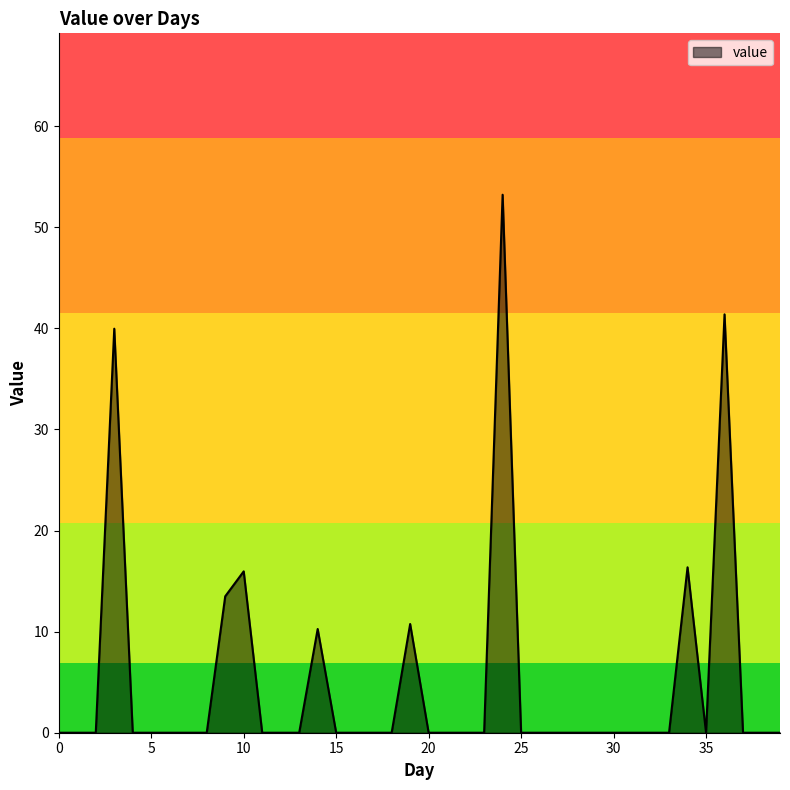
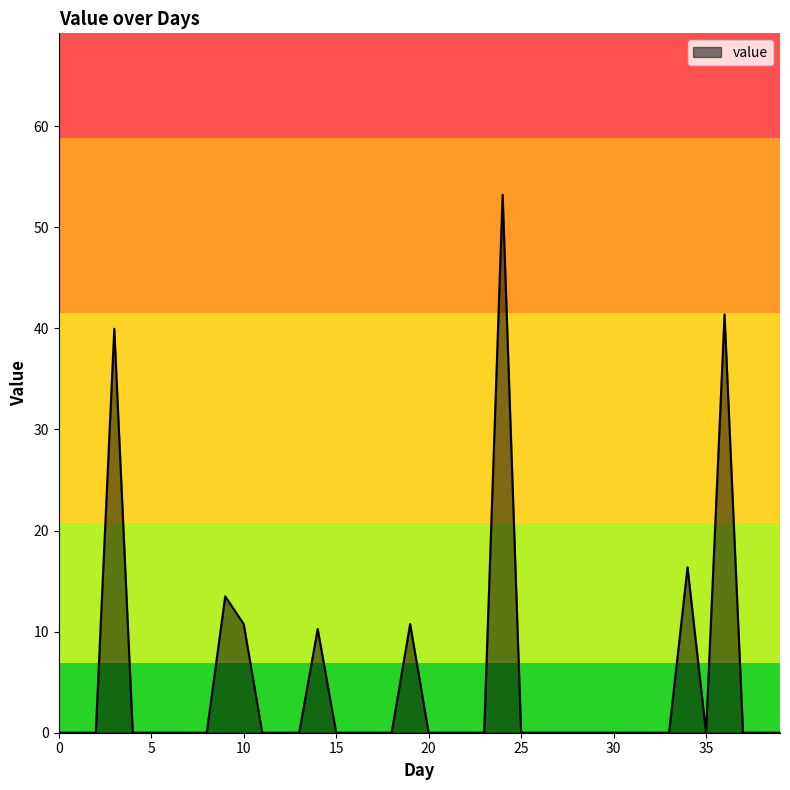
  {
    "0": 0.0,
    "5": 0.0,
-   "10": 16.0,
+   "10": 10.8,
    "15": 0.0,
    "20": 0.0,
    "25": 0.0,
    "30": 0.0,
    "35": 0.0
  }
